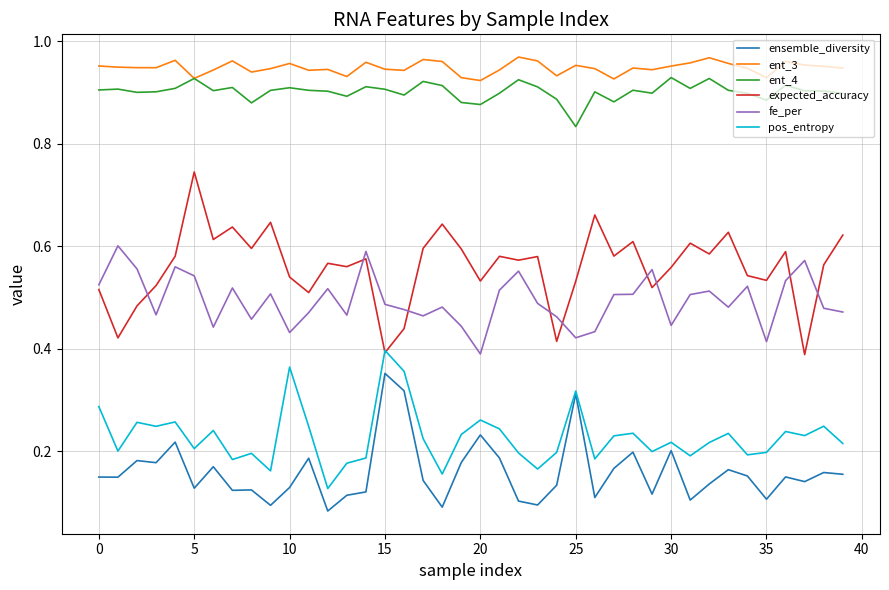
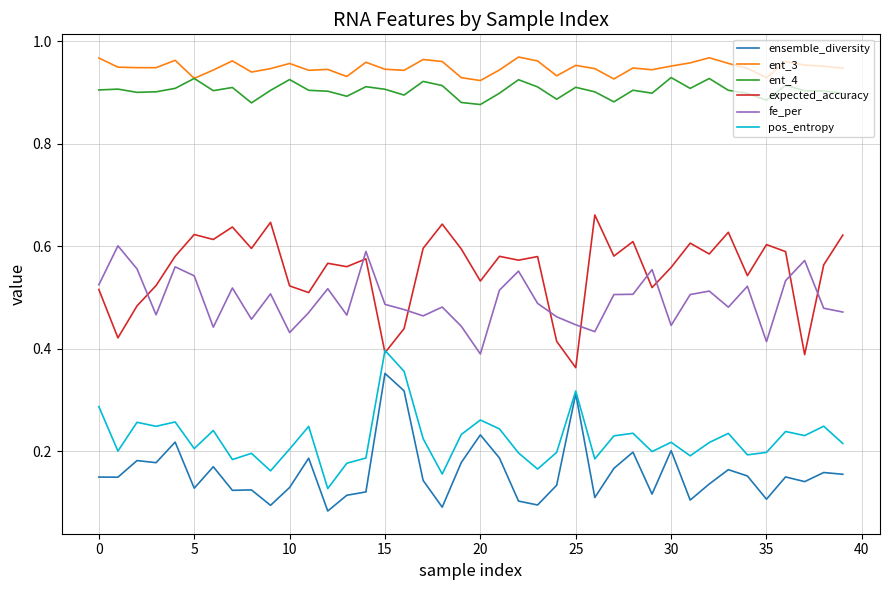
  {
    "ensemble_diversity": {
      "0": 0.15,
      "5": 0.13,
      "10": 0.13,
      "15": 0.35,
      "20": 0.23,
      "25": 0.31,
      "30": 0.20,
      "35": 0.11
    },
    "ent_3": {
-     "0": 0.95,
+     "0": 0.97,
      "10": 0.96,
      "15": 0.94,
      "20": 0.92,
      "25": 0.95,
      "30": 0.95
    },
    "ent_4": {
      "0": 0.90,
-     "10": 0.91,
+     "10": 0.92,
      "15": 0.91,
      "20": 0.88,
-     "25": 0.83,
+     "25": 0.91,
      "30": 0.93
    },
    "expected_accuracy": {
      "0": 0.52,
-     "5": 0.74,
-     "10": 0.54,
+     "5": 0.62,
+     "10": 0.52,
      "20": 0.53,
-     "25": 0.53,
+     "25": 0.36,
      "30": 0.56,
-     "35": 0.53
+     "35": 0.60
    },
    "fe_per": {
      "0": 0.52,
      "5": 0.54,
      "10": 0.43,
      "15": 0.49,
      "20": 0.39,
-     "25": 0.42,
+     "25": 0.45,
      "30": 0.45,
      "35": 0.41
    },
    "pos_entropy": {
      "0": 0.29,
      "5": 0.21,
-     "10": 0.36,
+     "10": 0.20,
      "20": 0.26,
      "25": 0.32,
      "30": 0.22,
      "35": 0.20
    }
  }
